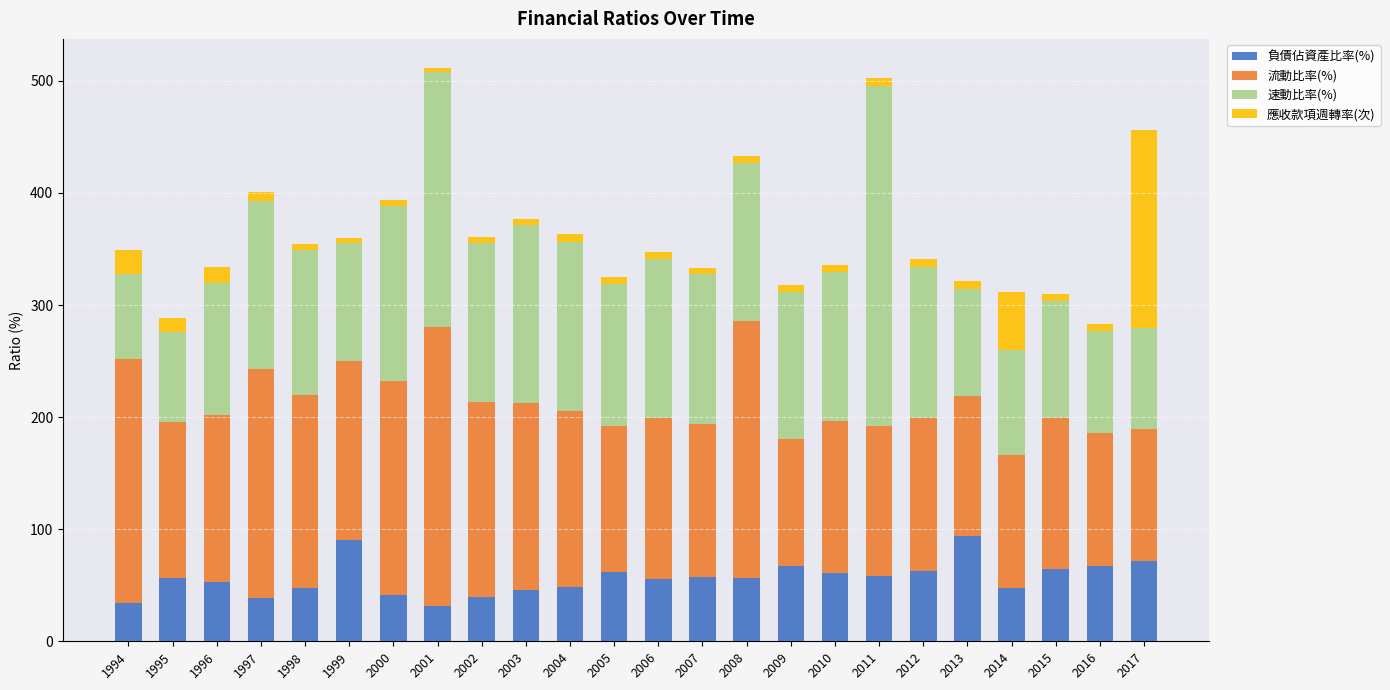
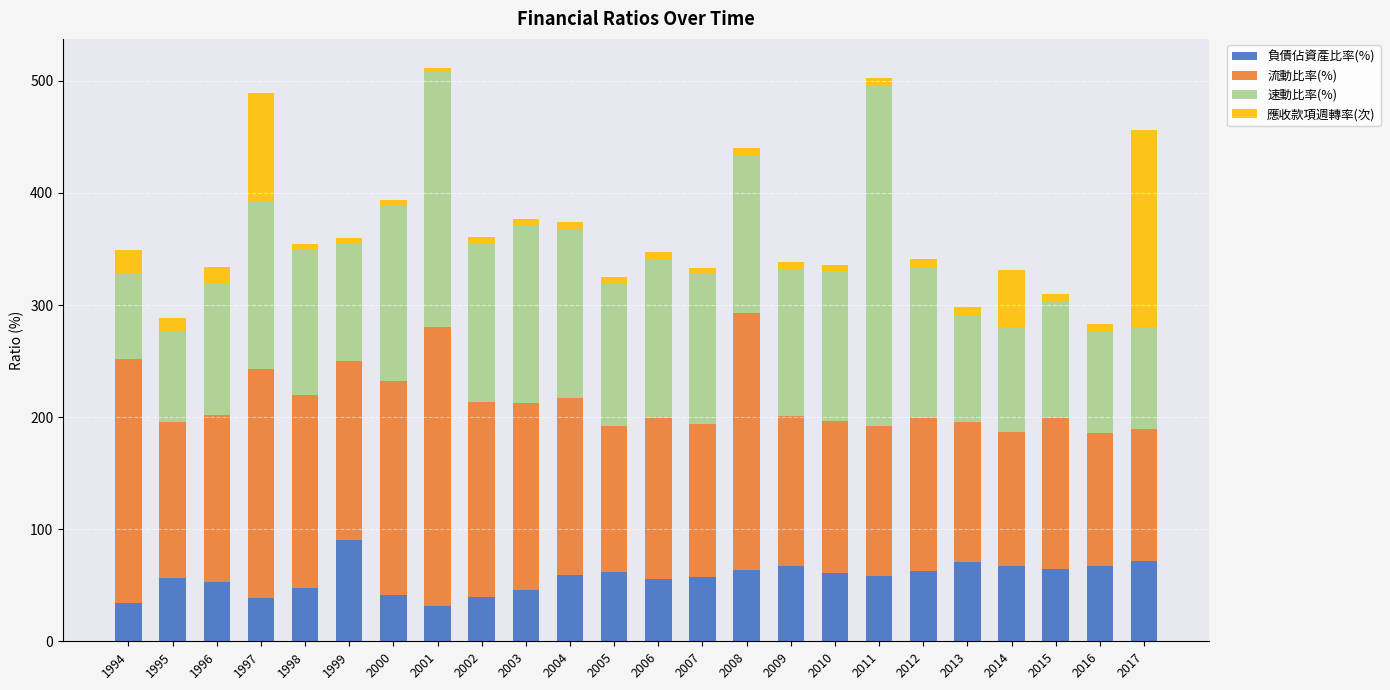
  {
    "負債佔資產比率(%)": {
      "1994": 34,
      "1995": 57,
      "1996": 53,
      "1997": 39,
      "1998": 48,
      "1999": 91,
      "2000": 41,
      "2001": 31,
      "2002": 39,
      "2003": 45,
-     "2004": 48,
+     "2004": 59,
      "2005": 62,
      "2006": 55,
      "2007": 57,
-     "2008": 56,
+     "2008": 64,
      "2009": 67,
      "2010": 61,
      "2011": 58,
      "2012": 63,
-     "2013": 94,
-     "2014": 47,
+     "2013": 71,
+     "2014": 67,
      "2015": 64,
      "2016": 67,
      "2017": 72
    },
    "流動比率(%)": {
      "1994": 218,
      "1995": 139,
      "1996": 149,
      "1997": 204,
      "1998": 172,
      "1999": 159,
      "2000": 191,
      "2001": 249,
      "2002": 174,
      "2003": 167,
      "2004": 157,
      "2005": 130,
      "2006": 144,
      "2007": 136,
      "2008": 229,
-     "2009": 113,
+     "2009": 134,
      "2010": 135,
      "2011": 134,
      "2012": 136,
      "2013": 125,
      "2014": 119,
      "2015": 135,
      "2016": 119,
      "2017": 118
    },
    "速動比率(%)": {
      "1994": 75,
      "1995": 81,
      "1996": 117,
      "1997": 150,
      "1998": 129,
      "1999": 105,
      "2000": 156,
      "2001": 227,
      "2002": 142,
      "2003": 159,
      "2004": 151,
      "2005": 127,
      "2006": 141,
      "2007": 134,
      "2008": 141,
      "2009": 132,
      "2010": 133,
      "2011": 303,
      "2012": 135,
      "2013": 95,
      "2014": 93,
      "2015": 104,
      "2016": 91,
      "2017": 90
    },
    "應收款項週轉率(次)": {
      "1994": 21,
      "1995": 12,
      "1996": 14,
-     "1997": 9,
+     "1997": 96,
      "1998": 6,
      "1999": 5,
      "2000": 6,
      "2001": 4,
      "2002": 5,
      "2003": 5,
      "2004": 7,
      "2005": 6,
      "2006": 6,
      "2007": 5,
      "2008": 6,
      "2009": 6,
      "2010": 6,
      "2011": 7,
      "2012": 7,
      "2013": 7,
      "2014": 52,
      "2015": 6,
      "2016": 6,
      "2017": 177
    }
  }
